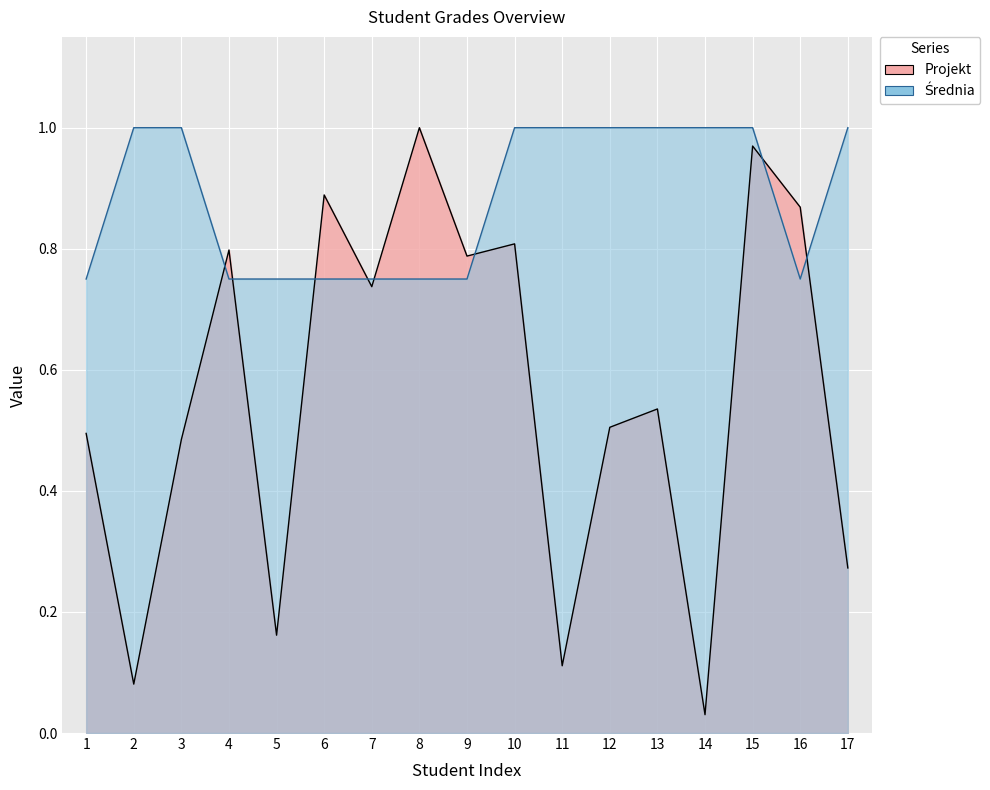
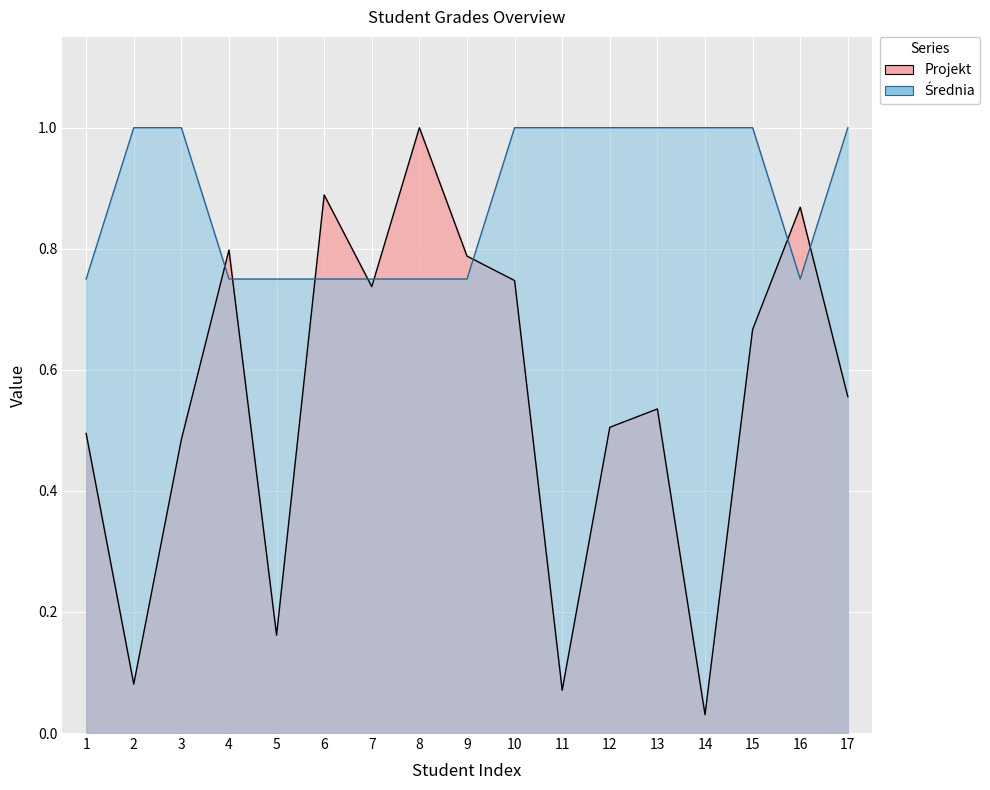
  {
    "Projekt": {
      "1": 0.49,
      "2": 0.08,
      "3": 0.48,
      "4": 0.80,
      "5": 0.16,
      "6": 0.89,
      "7": 0.74,
      "8": 1.00,
      "9": 0.79,
-     "10": 0.81,
-     "11": 0.11,
+     "10": 0.75,
+     "11": 0.07,
      "12": 0.51,
      "13": 0.54,
      "14": 0.03,
-     "15": 0.97,
+     "15": 0.67,
      "16": 0.87,
-     "17": 0.27
+     "17": 0.56
    },
    "Średnia": {
      "1": 0.75,
      "2": 1.00,
      "3": 1.00,
      "4": 0.75,
      "5": 0.75,
      "6": 0.75,
      "7": 0.75,
      "8": 0.75,
      "9": 0.75,
      "10": 1.00,
      "11": 1.00,
      "12": 1.00,
      "13": 1.00,
      "14": 1.00,
      "15": 1.00,
      "16": 0.75,
      "17": 1.00
    }
  }
